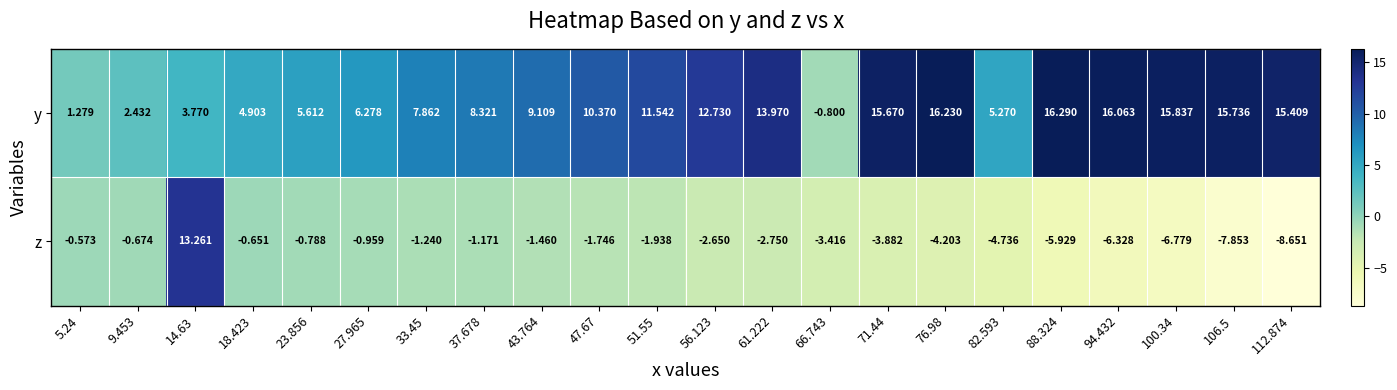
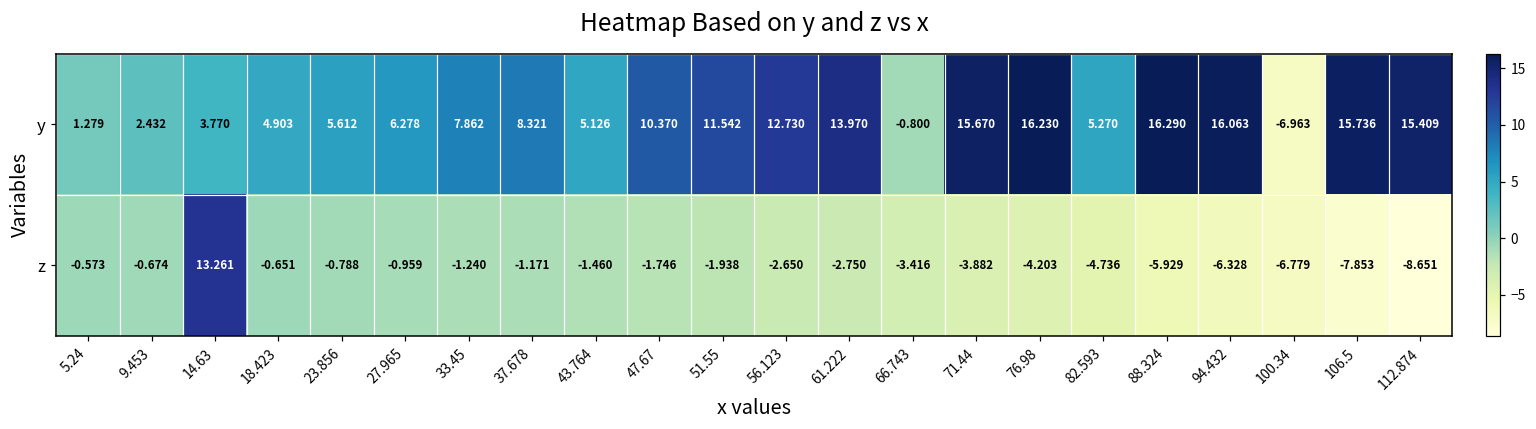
  {
    "y": {
      "5.24": 1.279,
      "9.453": 2.432,
      "14.63": 3.770,
      "18.423": 4.903,
      "23.856": 5.612,
      "27.965": 6.278,
      "33.45": 7.862,
      "37.678": 8.321,
-     "43.764": 9.109,
+     "43.764": 5.126,
      "47.67": 10.370,
      "51.55": 11.542,
      "56.123": 12.730,
      "61.222": 13.970,
      "66.743": -0.800,
      "71.44": 15.670,
      "76.98": 16.230,
      "82.593": 5.270,
      "88.324": 16.290,
      "94.432": 16.063,
-     "100.34": 15.837,
+     "100.34": -6.963,
      "106.5": 15.736,
      "112.874": 15.409
    },
    "z": {
      "5.24": -0.573,
      "9.453": -0.674,
      "14.63": 13.261,
      "18.423": -0.651,
      "23.856": -0.788,
      "27.965": -0.959,
      "33.45": -1.240,
      "37.678": -1.171,
      "43.764": -1.460,
      "47.67": -1.746,
      "51.55": -1.938,
      "56.123": -2.650,
      "61.222": -2.750,
      "66.743": -3.416,
      "71.44": -3.882,
      "76.98": -4.203,
      "82.593": -4.736,
      "88.324": -5.929,
      "94.432": -6.328,
      "100.34": -6.779,
      "106.5": -7.853,
      "112.874": -8.651
    }
  }
